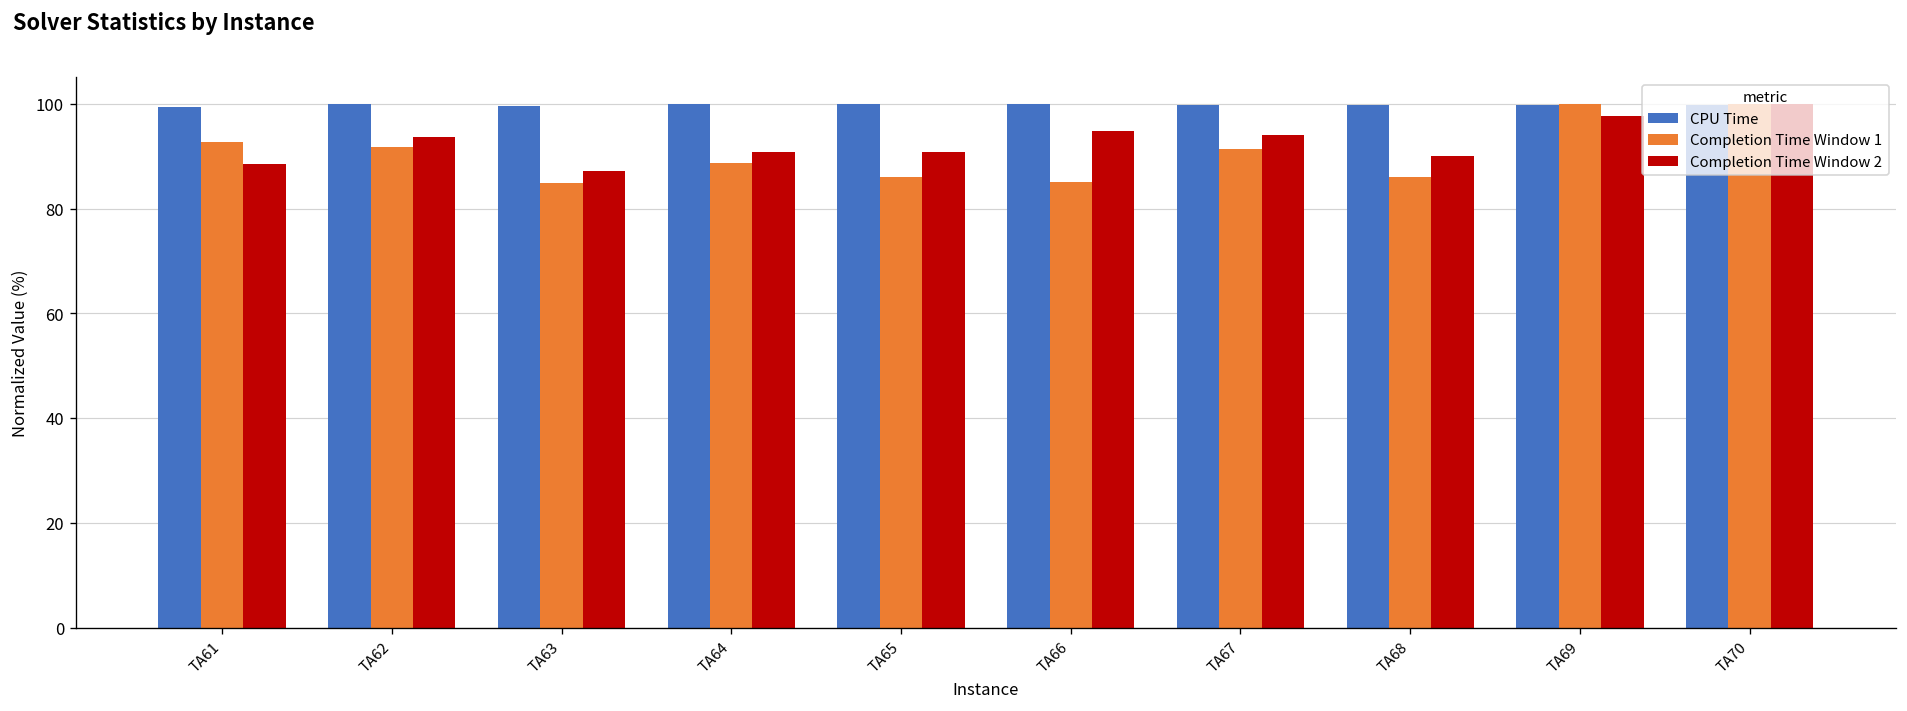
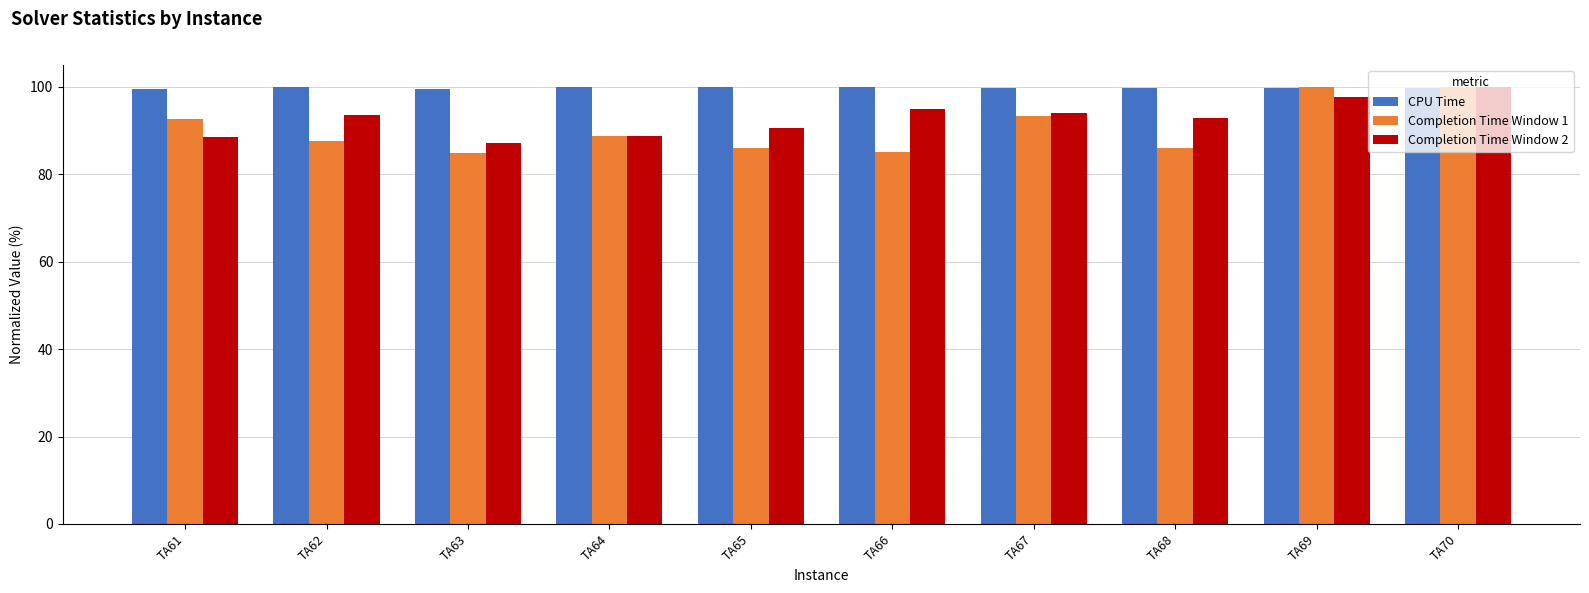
  {
    "CPU Time": {
      "TA61": 99,
      "TA62": 100,
      "TA63": 100,
      "TA64": 100,
      "TA65": 100,
      "TA66": 100,
      "TA67": 100,
      "TA68": 100,
      "TA69": 100
    },
    "Completion Time Window 1": {
      "TA61": 93,
-     "TA62": 92,
+     "TA62": 88,
      "TA63": 85,
      "TA64": 89,
      "TA65": 86,
      "TA66": 85,
-     "TA67": 91,
+     "TA67": 93,
      "TA68": 86,
      "TA69": 100
    },
    "Completion Time Window 2": {
      "TA61": 88,
      "TA62": 94,
      "TA63": 87,
-     "TA64": 91,
+     "TA64": 89,
      "TA65": 91,
      "TA66": 95,
      "TA67": 94,
-     "TA68": 90,
+     "TA68": 93,
      "TA69": 98
    }
  }
